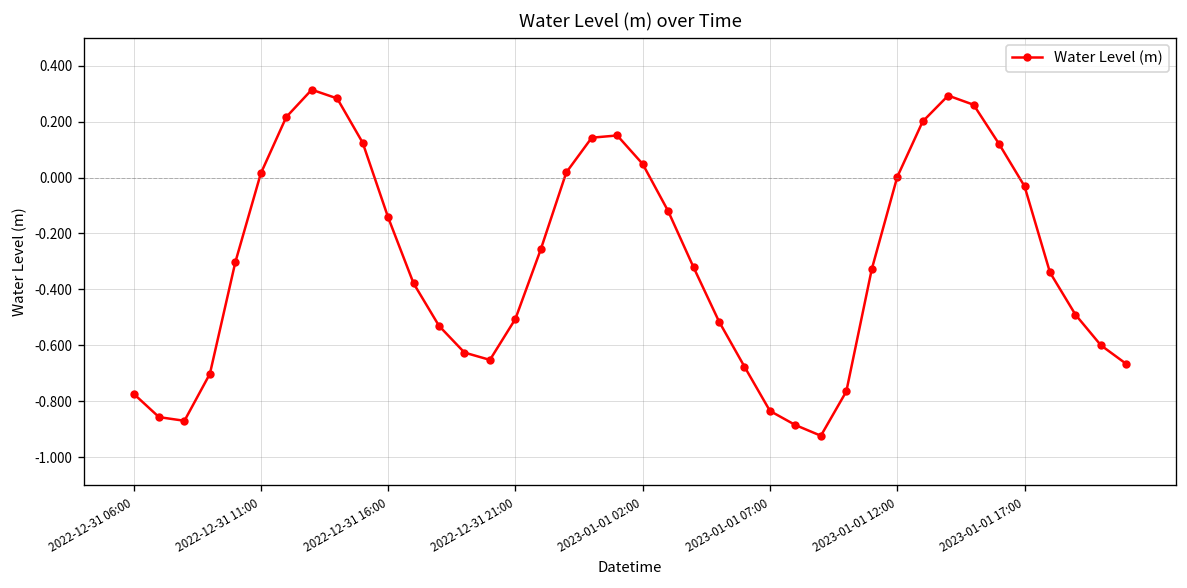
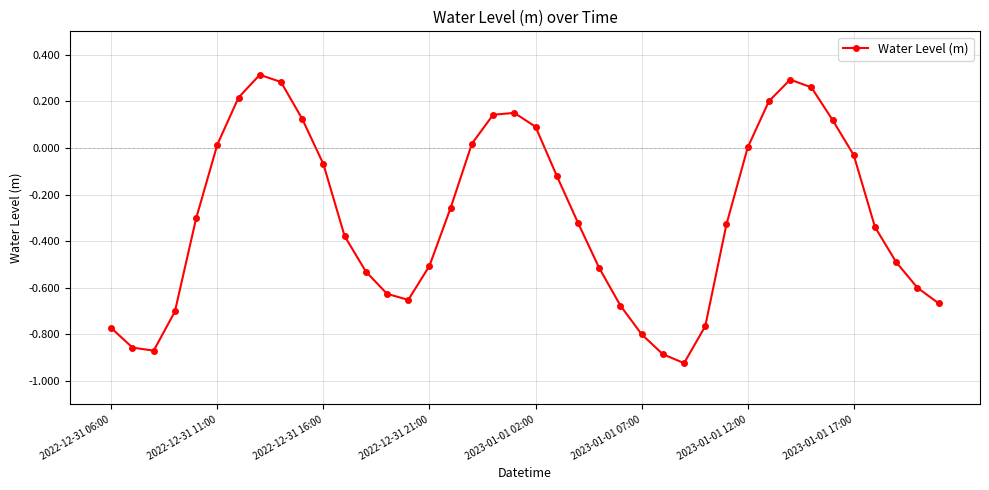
  {
    "2022-12-31 06:00": -0.77,
    "2022-12-31 11:00": 0.01,
-   "2022-12-31 16:00": -0.14,
+   "2022-12-31 16:00": -0.07,
    "2022-12-31 21:00": -0.51,
-   "2023-01-01 02:00": 0.05,
-   "2023-01-01 07:00": -0.83,
+   "2023-01-01 02:00": 0.09,
+   "2023-01-01 07:00": -0.80,
    "2023-01-01 12:00": 0.00,
    "2023-01-01 17:00": -0.03
  }
